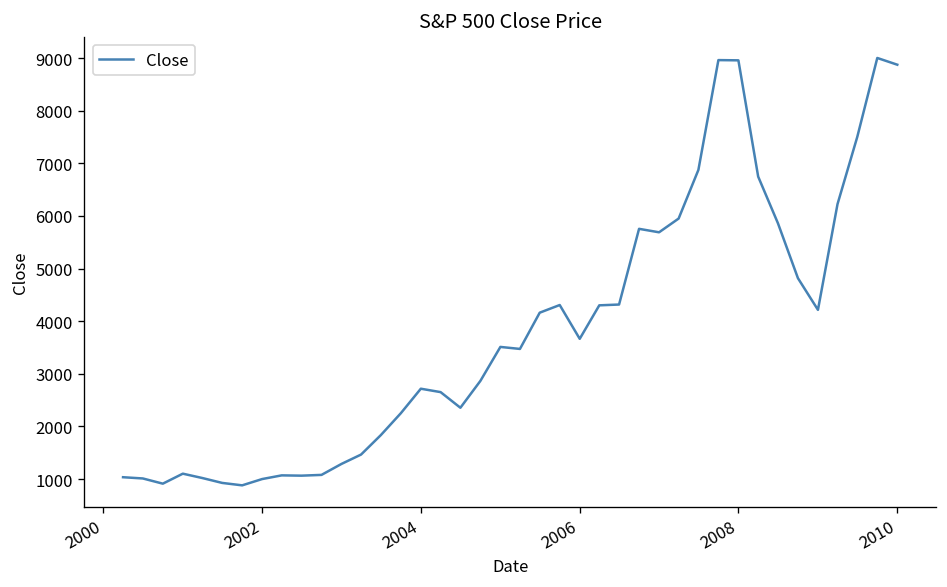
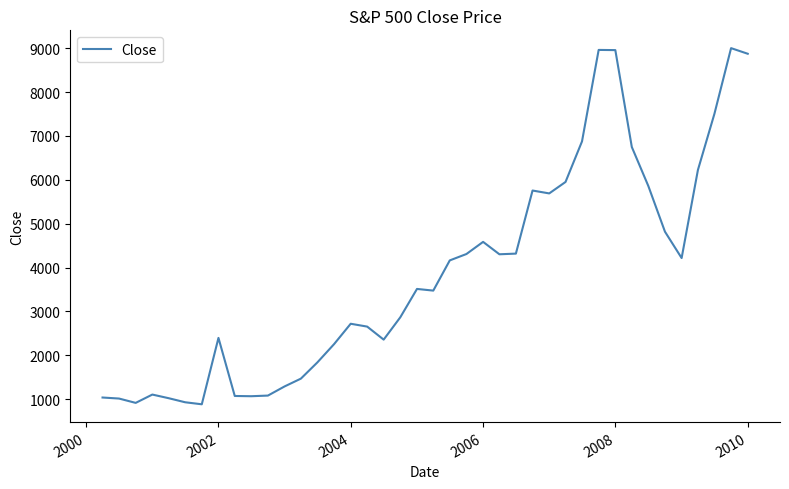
  {
-   "2002": 1000,
+   "2002": 2400,
    "2004": 2700,
-   "2006": 3700,
+   "2006": 4600,
    "2008": 9000,
    "2010": 8900
  }
